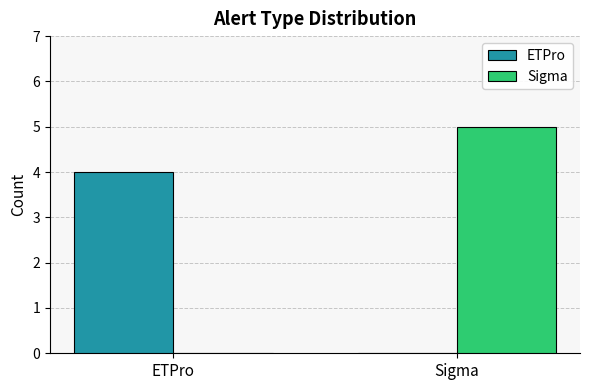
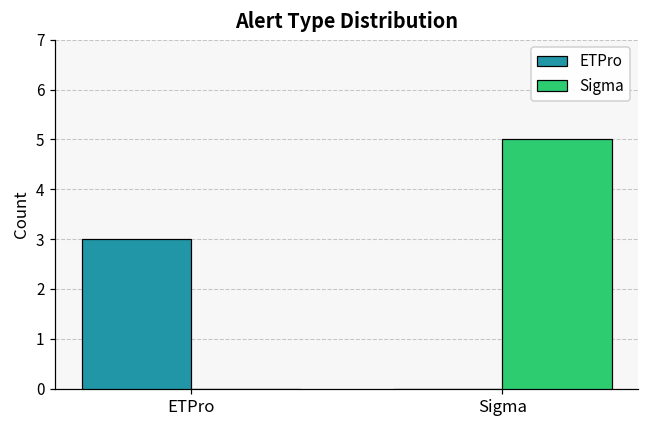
  {
    "ETPro": {
-     "ETPro": 4,
+     "ETPro": 3,
      "Sigma": 0
    },
    "Sigma": {
      "ETPro": 0,
      "Sigma": 5
    }
  }
